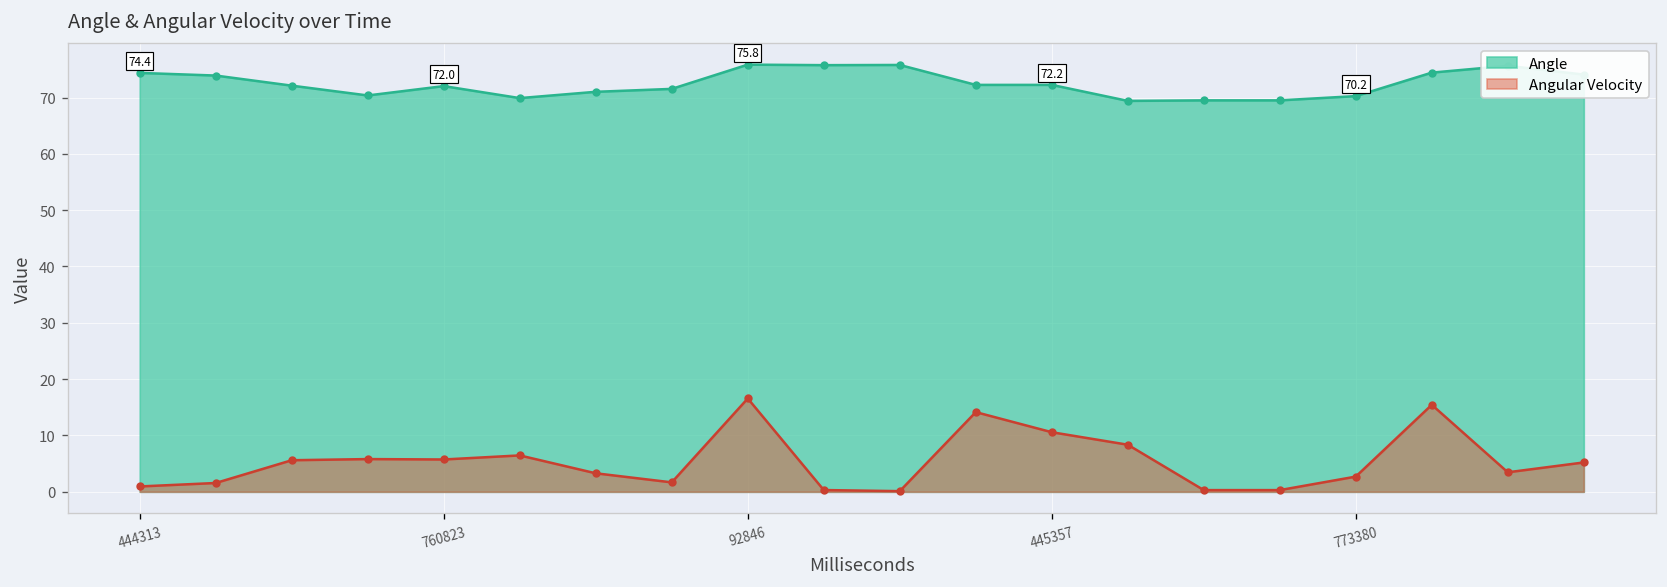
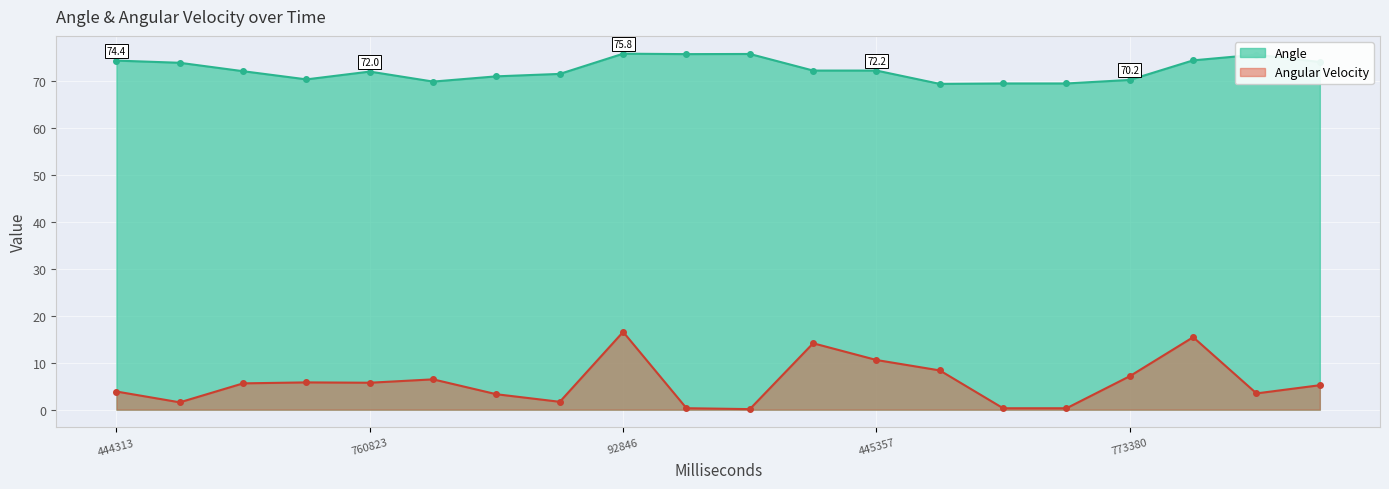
  {
    "Angular Velocity": {
-     "444313": 1,
+     "444313": 4,
      "760823": 6,
      "92846": 17,
      "445357": 11,
-     "773380": 3
+     "773380": 7
    }
  }
